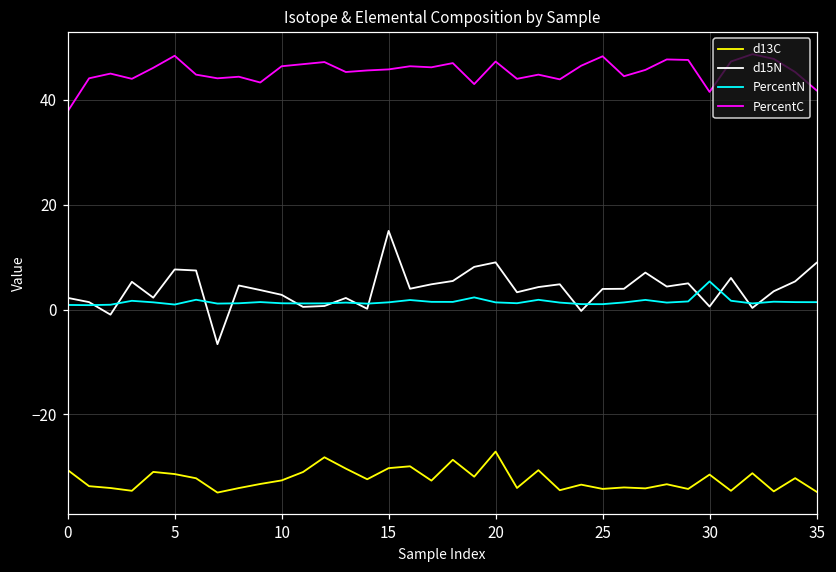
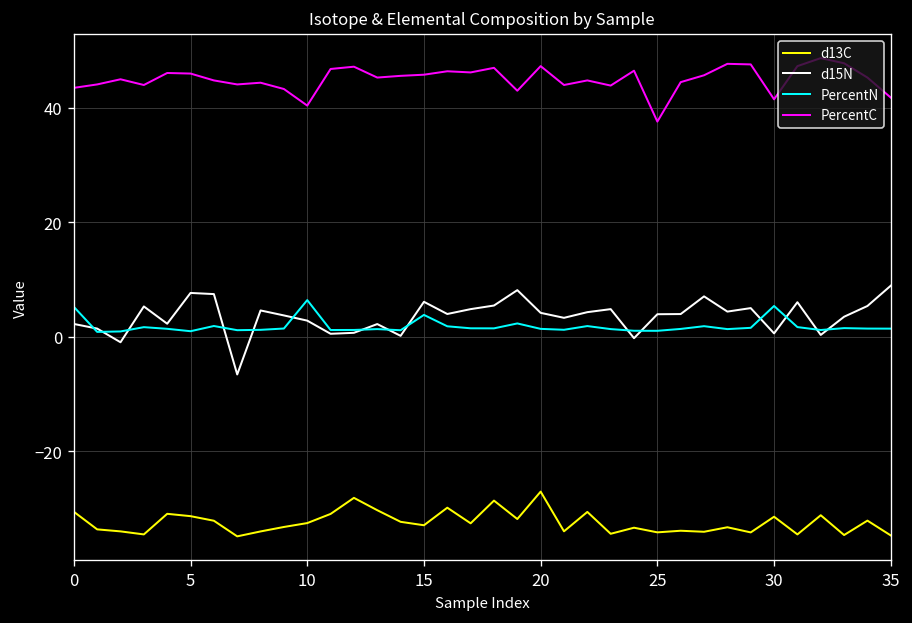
  {
    "d13C": {
      "0": -31,
      "5": -31,
      "10": -33,
-     "15": -30,
+     "15": -33,
      "20": -27,
      "25": -34,
      "30": -31,
      "35": -35
    },
    "d15N": {
      "0": 2,
      "5": 8,
      "10": 3,
-     "15": 15,
-     "20": 9,
+     "15": 6,
+     "20": 4,
      "25": 4,
      "30": 1,
      "35": 9
    },
    "PercentN": {
-     "0": 1,
+     "0": 5,
      "5": 1,
-     "10": 1,
-     "15": 1,
+     "10": 6,
+     "15": 4,
      "20": 1,
      "25": 1,
      "30": 5,
      "35": 1
    },
    "PercentC": {
-     "0": 38,
-     "5": 48,
-     "10": 46,
+     "0": 44,
+     "5": 46,
+     "10": 40,
      "15": 46,
      "20": 47,
-     "25": 48,
+     "25": 38,
      "30": 42,
      "35": 42
    }
  }
